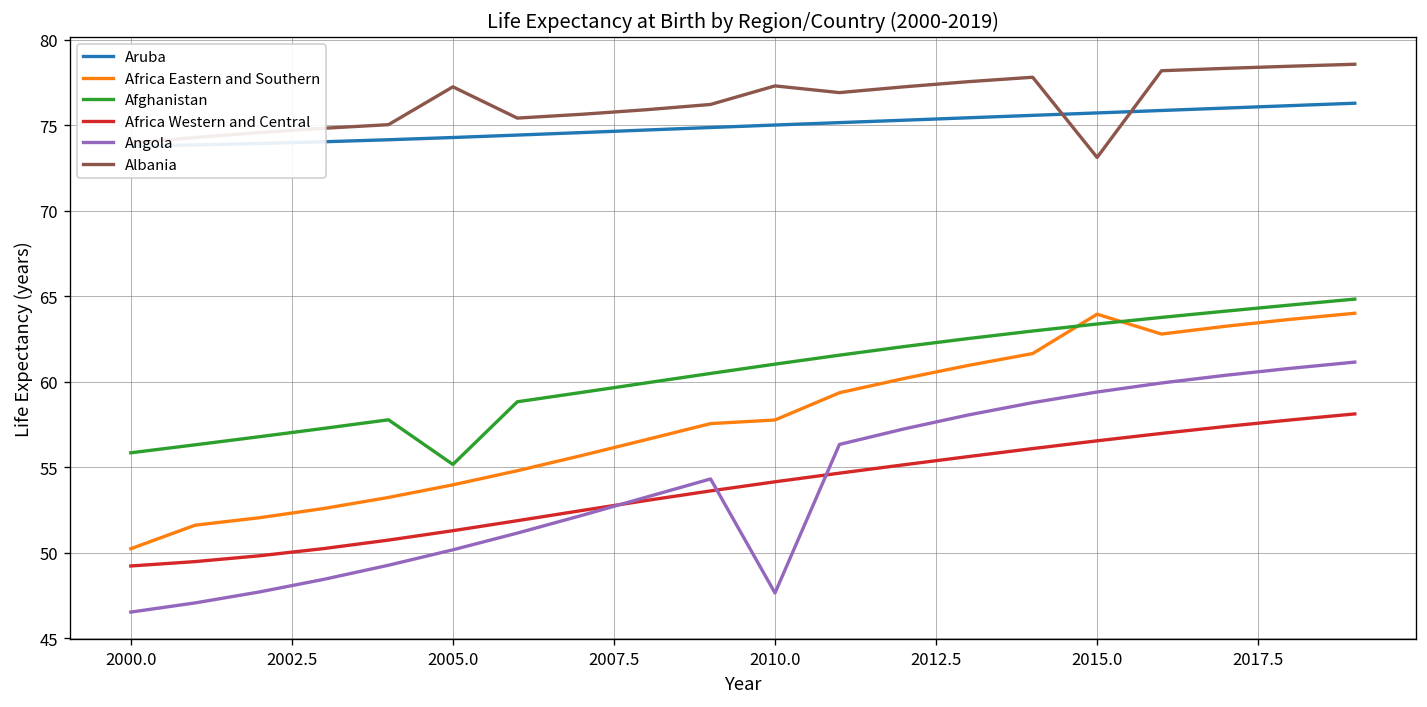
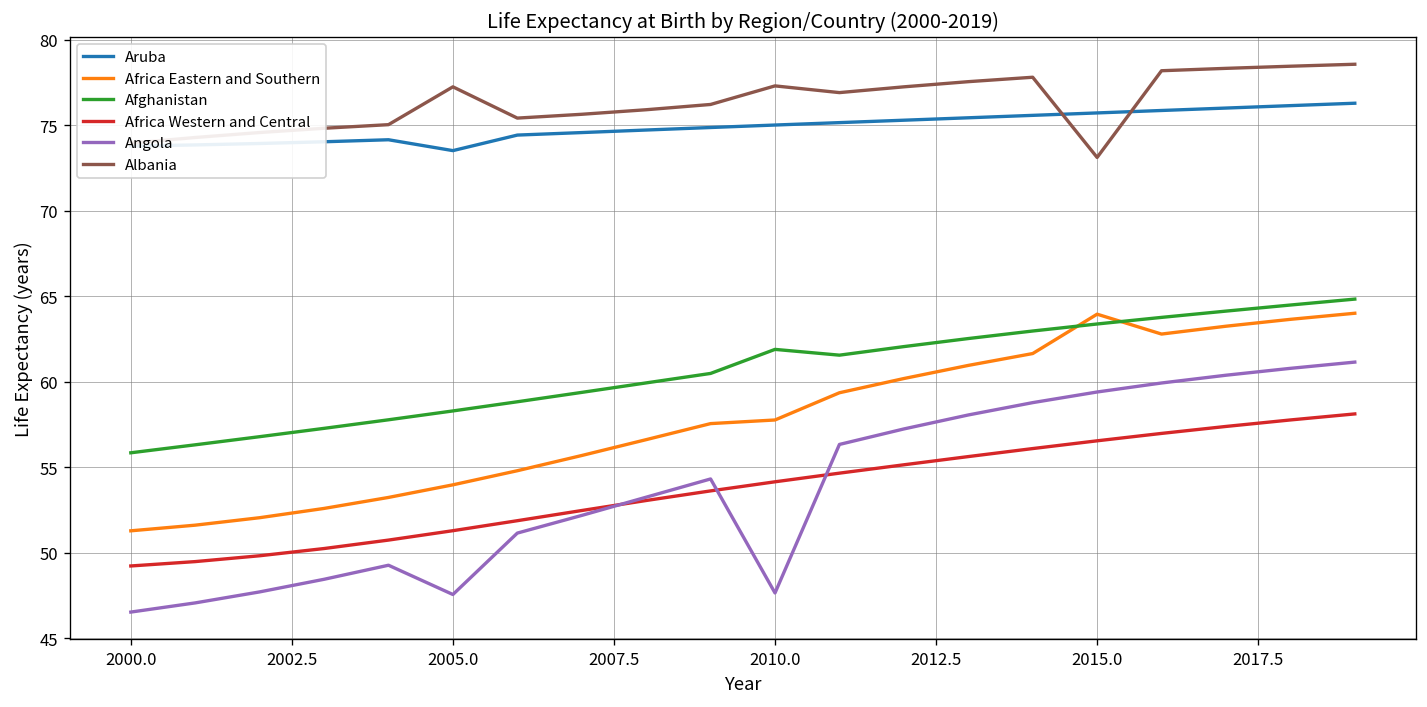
  {
    "Aruba": {
-     "2005.0": 74.3,
+     "2005.0": 73.5,
      "2010.0": 75.0,
      "2015.0": 75.7
    },
    "Africa Eastern and Southern": {
-     "2000.0": 50.2,
+     "2000.0": 51.3,
      "2005.0": 54.0,
      "2010.0": 57.8,
      "2015.0": 64.0
    },
    "Afghanistan": {
      "2000.0": 55.8,
-     "2005.0": 55.2,
-     "2010.0": 61.0,
+     "2005.0": 58.3,
+     "2010.0": 61.9,
      "2015.0": 63.4
    },
    "Africa Western and Central": {
      "2000.0": 49.2,
      "2005.0": 51.3,
      "2010.0": 54.1,
      "2015.0": 56.5
    },
    "Angola": {
      "2000.0": 46.5,
-     "2005.0": 50.2,
+     "2005.0": 47.6,
      "2010.0": 47.6,
      "2015.0": 59.4
    },
    "Albania": {
      "2005.0": 77.3,
      "2010.0": 77.3,
      "2015.0": 73.1
    }
  }
